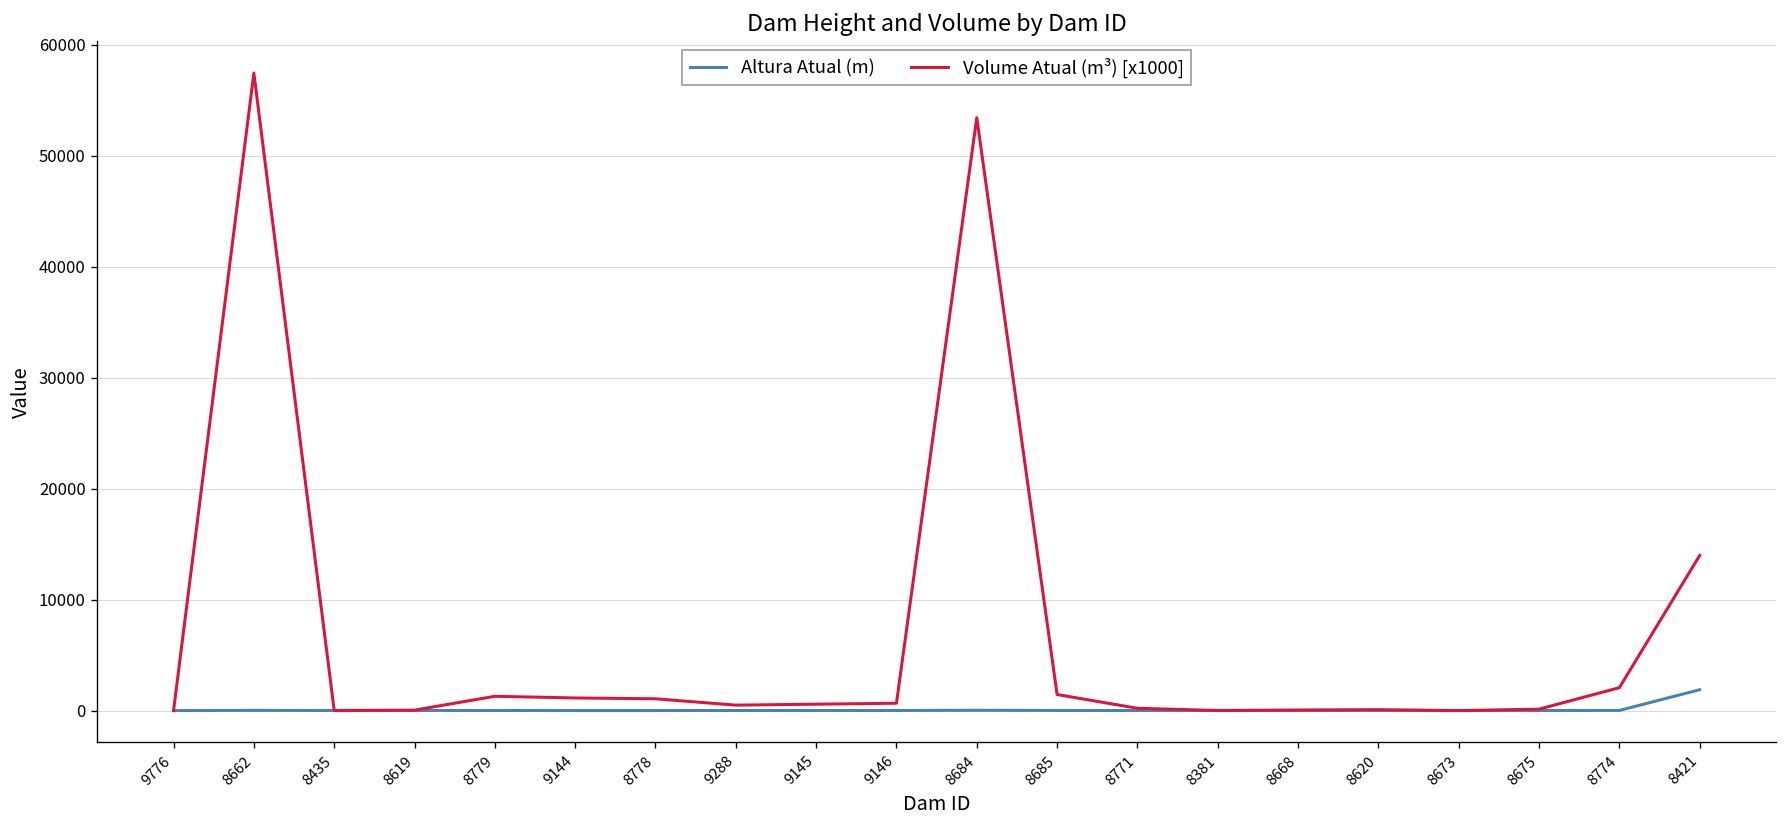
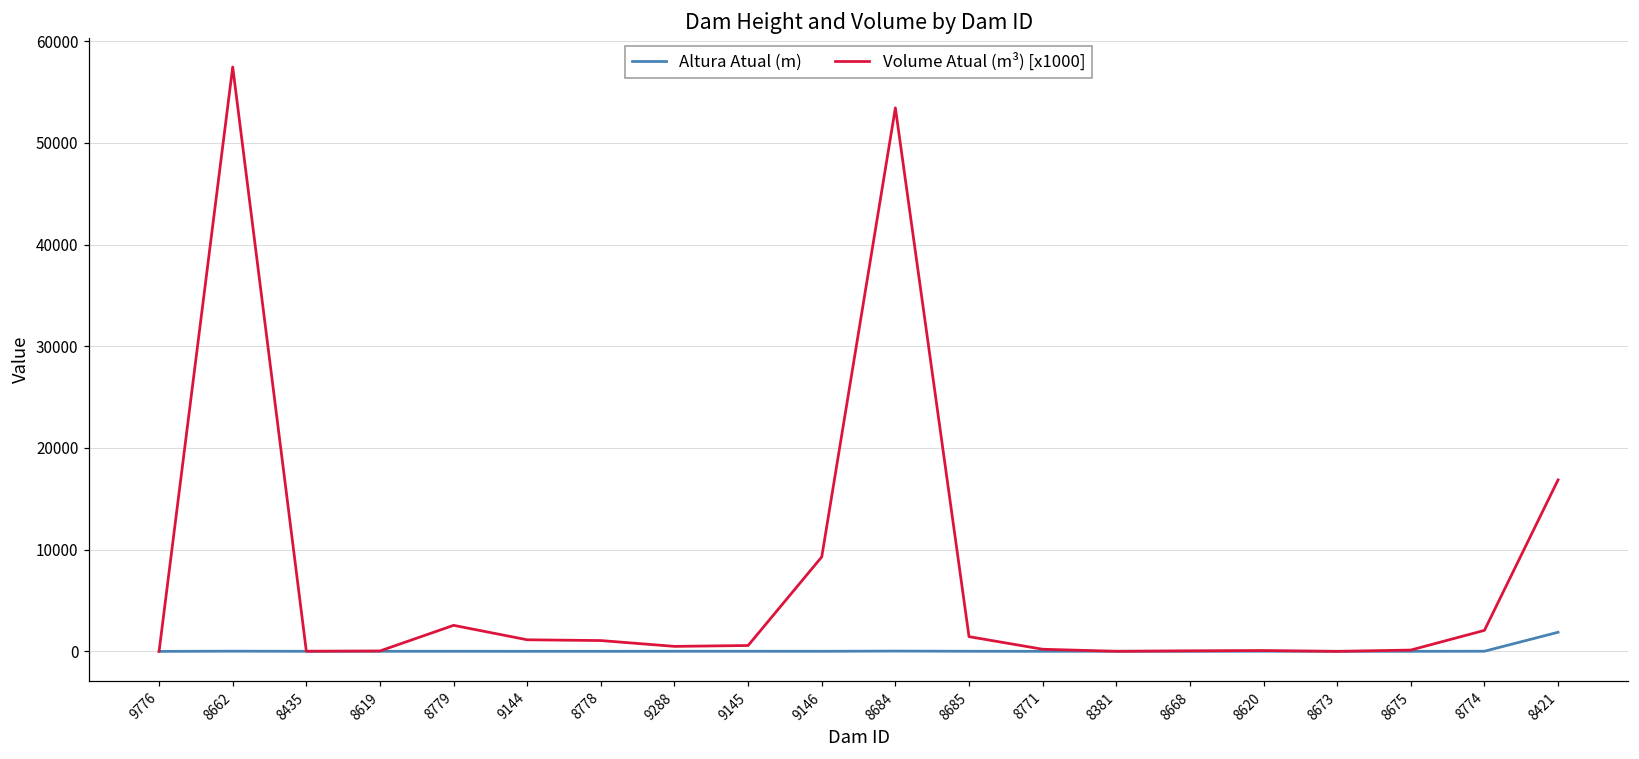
  {
    "Altura Atual (m)": {
      "8662": 0,
      "8779": 0,
      "9144": 0,
      "8778": 0,
      "9288": 0,
      "9145": 0,
      "9146": 0,
      "8684": 0,
      "8685": 0,
      "8774": 0,
      "8421": 2000
    },
    "Volume Atual (m³) [x1000]": {
      "8662": 57000,
-     "8779": 1000,
+     "8779": 3000,
      "9144": 1000,
      "8778": 1000,
      "9288": 0,
      "9145": 1000,
-     "9146": 1000,
+     "9146": 9000,
      "8684": 53000,
      "8685": 1000,
      "8774": 2000,
-     "8421": 14000
+     "8421": 17000
    }
  }
